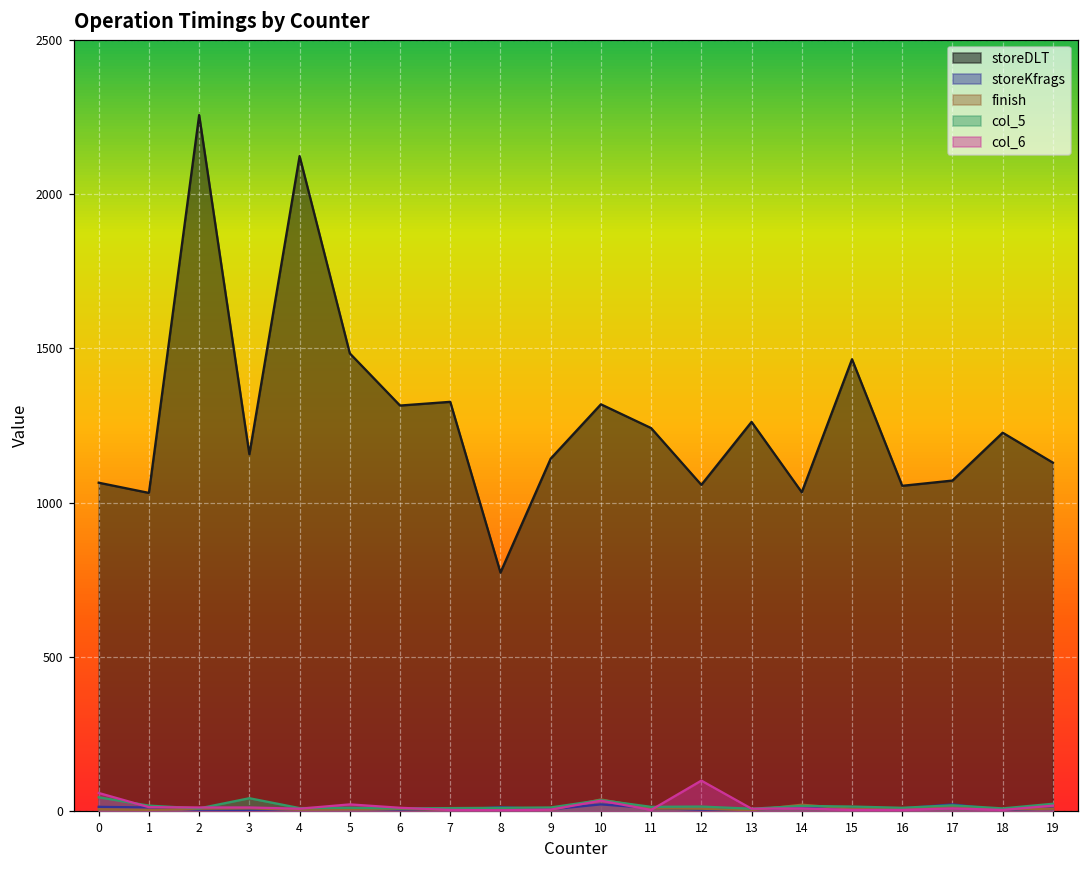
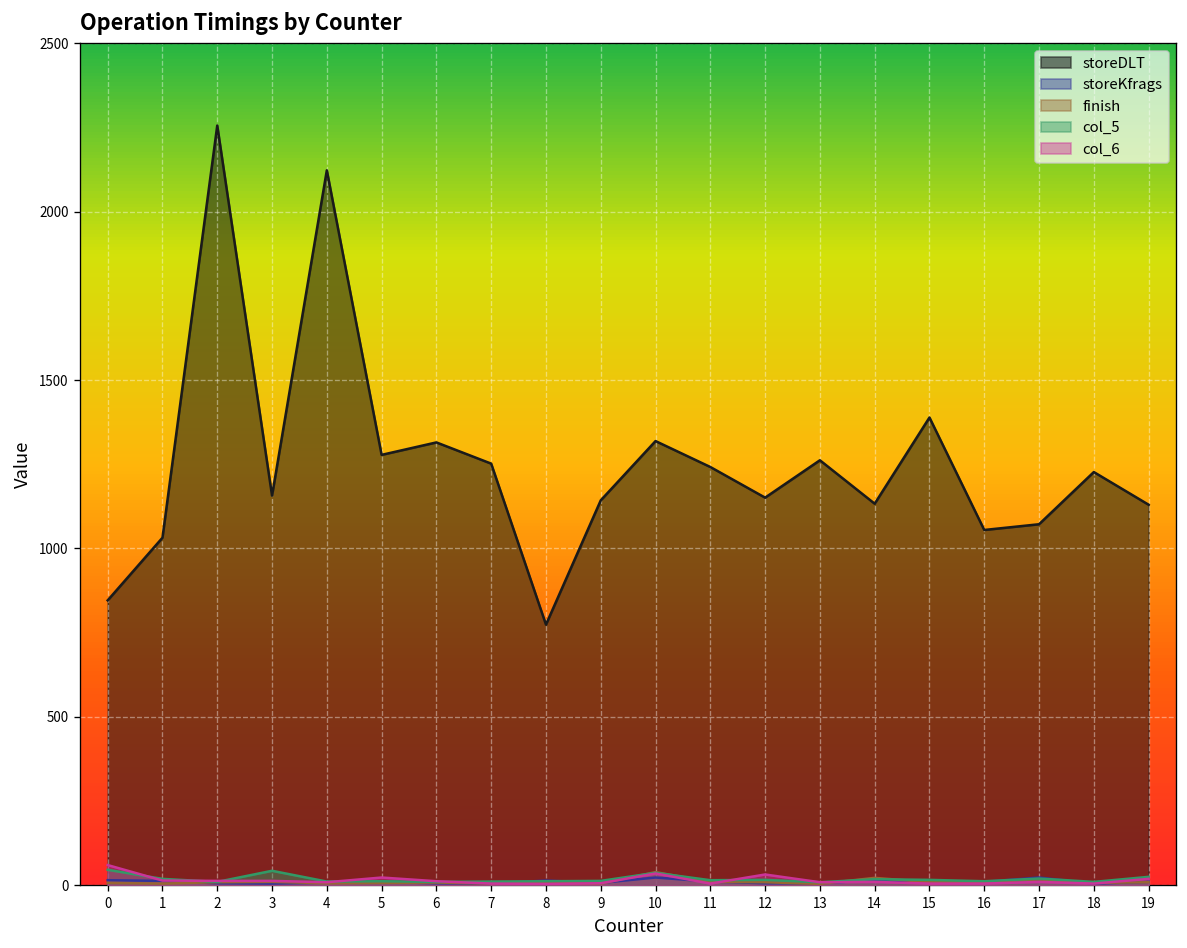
  {
    "storeDLT": {
-     "0": 1070,
+     "0": 850,
      "1": 1030,
      "2": 2260,
      "3": 1160,
      "4": 2120,
-     "5": 1480,
+     "5": 1280,
      "6": 1320,
-     "7": 1330,
+     "7": 1250,
      "8": 770,
      "9": 1140,
      "10": 1320,
      "11": 1240,
-     "12": 1060,
+     "12": 1150,
      "13": 1260,
-     "14": 1030,
-     "15": 1470,
+     "14": 1130,
+     "15": 1390,
      "16": 1060,
      "17": 1070,
      "18": 1230,
      "19": 1130
    },
    "storeKfrags": {
      "10": 20
    },
    "col_5": {
      "0": 50,
      "3": 40
    },
    "col_6": {
      "0": 60,
      "5": 20,
-     "12": 100
+     "12": 30
    }
  }
